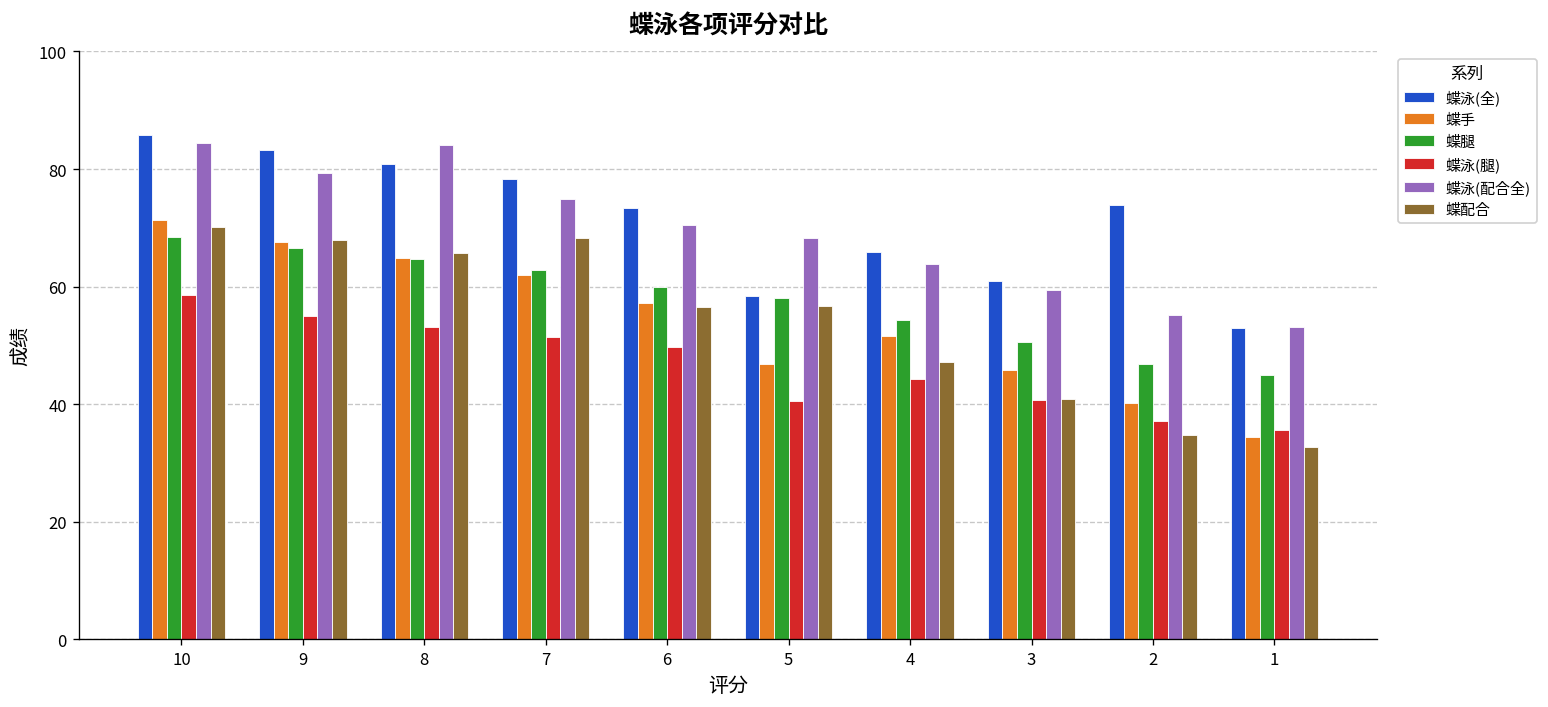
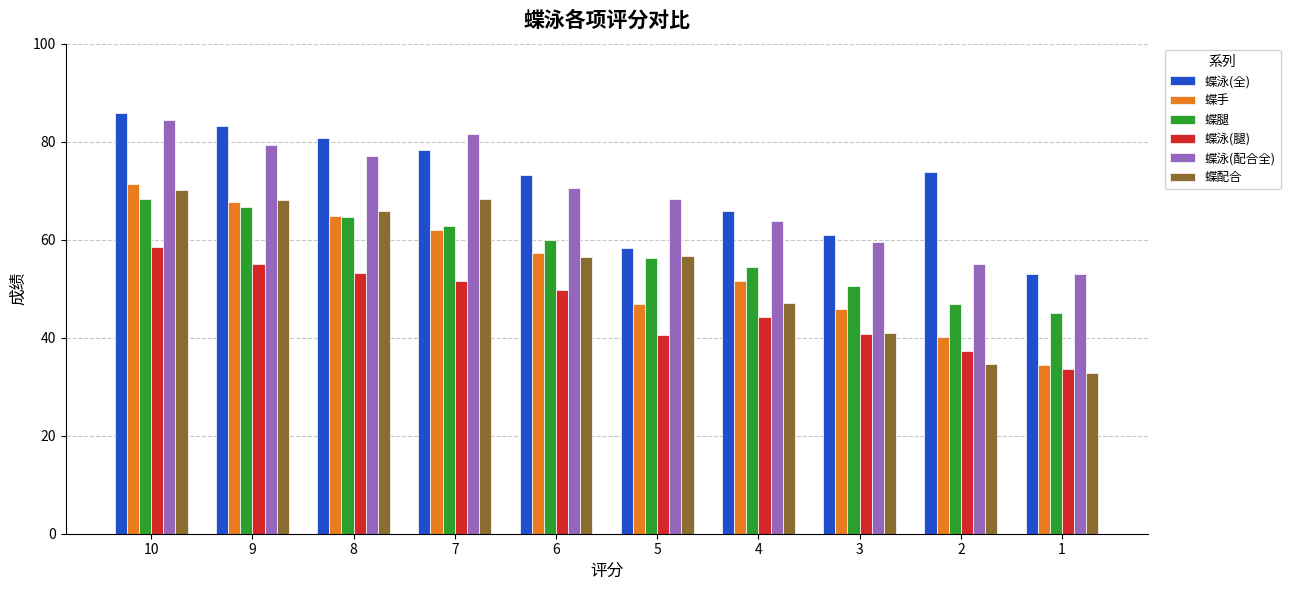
  {
    "蝶泳(全)": {
      "10": 86,
      "9": 83,
      "8": 81,
      "7": 78,
      "6": 73,
      "5": 58,
      "4": 66,
      "3": 61,
      "2": 74,
      "1": 53
    },
    "蝶手": {
      "10": 71,
      "9": 68,
      "8": 65,
      "7": 62,
      "6": 57,
      "5": 47,
      "4": 52,
      "3": 46,
      "2": 40,
      "1": 35
    },
    "蝶腿": {
      "10": 68,
      "9": 67,
      "8": 65,
      "7": 63,
      "6": 60,
-     "5": 58,
+     "5": 56,
      "4": 54,
      "3": 51,
      "2": 47,
      "1": 45
    },
    "蝶泳(腿)": {
      "10": 59,
      "9": 55,
      "8": 53,
      "7": 52,
      "6": 50,
      "5": 41,
      "4": 44,
      "3": 41,
      "2": 37,
-     "1": 36
+     "1": 34
    },
    "蝶泳(配合全)": {
      "10": 85,
      "9": 79,
-     "8": 84,
-     "7": 75,
+     "8": 77,
+     "7": 82,
      "6": 71,
      "5": 68,
      "4": 64,
      "3": 60,
      "2": 55,
      "1": 53
    },
    "蝶配合": {
      "10": 70,
      "9": 68,
      "8": 66,
      "7": 68,
      "6": 57,
      "5": 57,
      "4": 47,
      "3": 41,
      "2": 35,
      "1": 33
    }
  }
